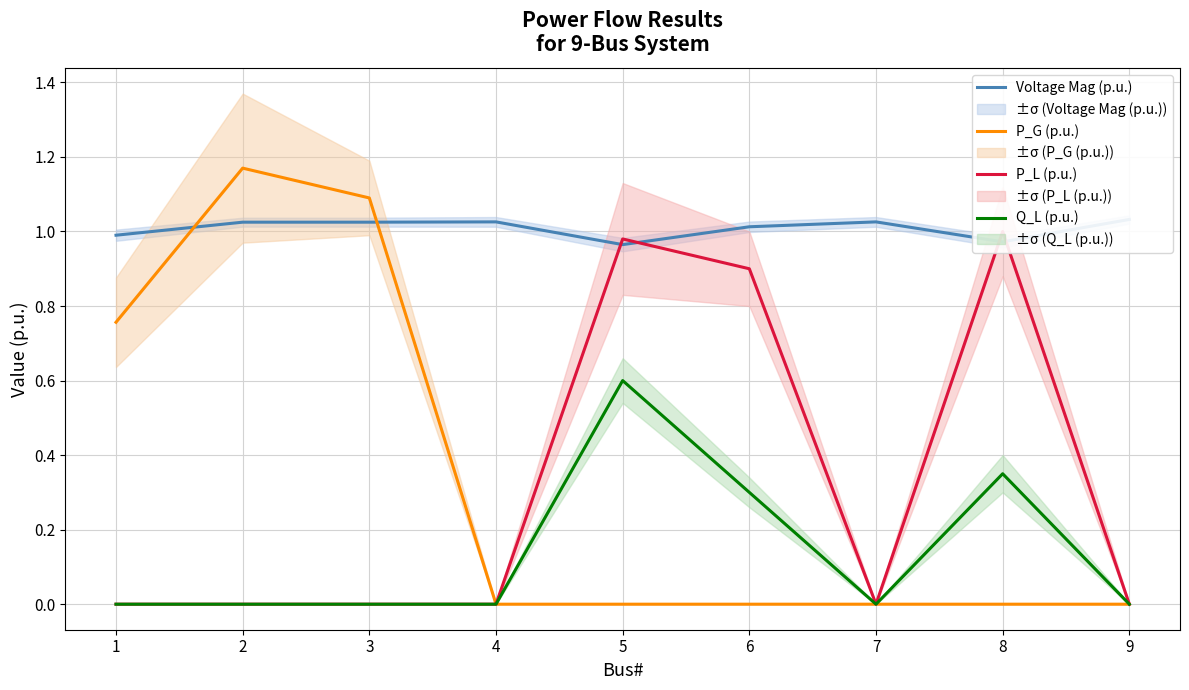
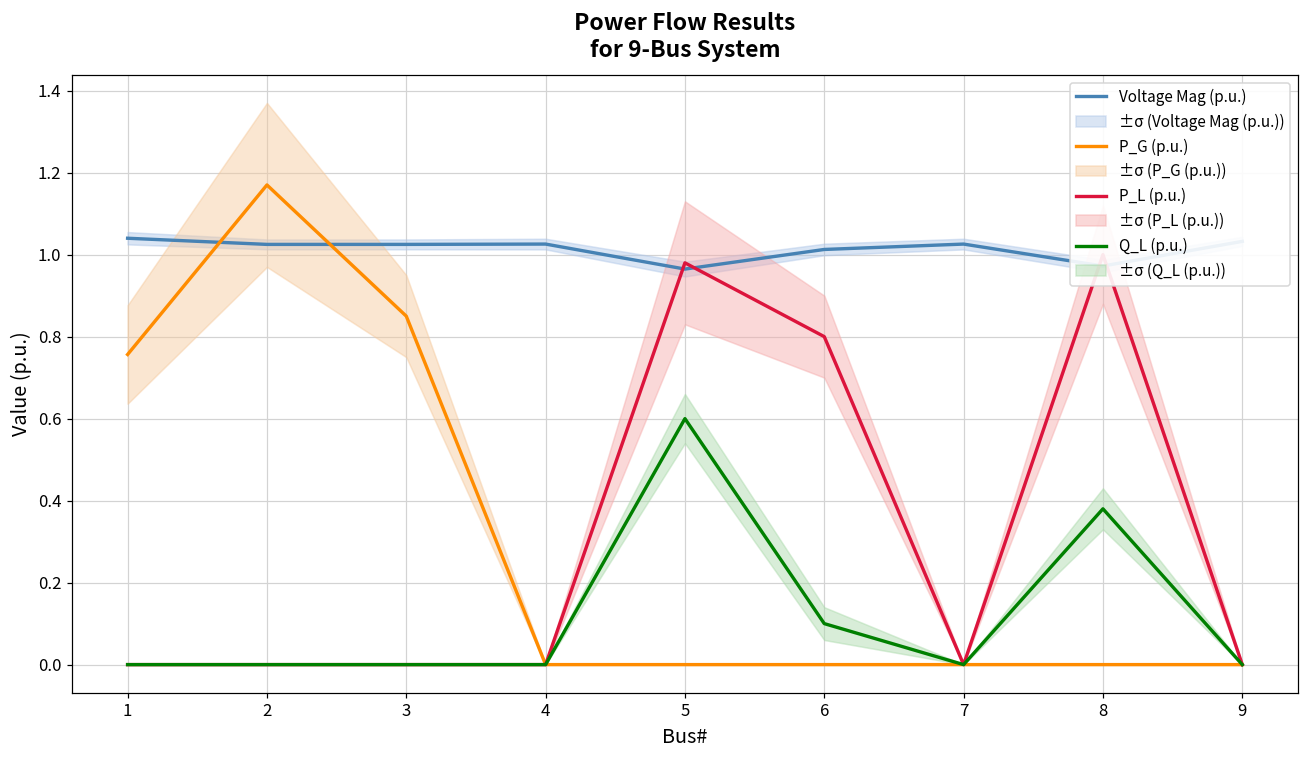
  {
    "Voltage Mag (p.u.)": {
-     "1": 0.99,
+     "1": 1.04,
      "2": 1.03,
      "3": 1.03,
      "4": 1.03,
      "5": 0.96,
      "6": 1.01,
      "7": 1.03
    },
    "P_G (p.u.)": {
      "1": 0.76,
      "2": 1.17,
-     "3": 1.09
+     "3": 0.85
    },
    "P_L (p.u.)": {
-     "6": 0.9
+     "6": 0.8
    },
    "Q_L (p.u.)": {
      "5": 0.60,
-     "6": 0.3,
-     "8": 0.35
+     "6": 0.1,
+     "8": 0.38
    }
  }
